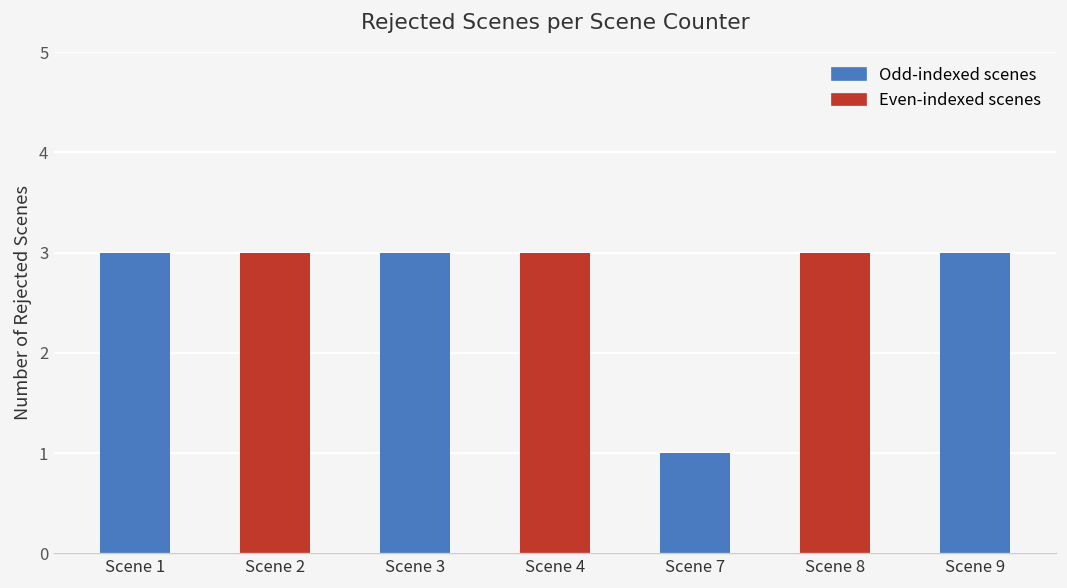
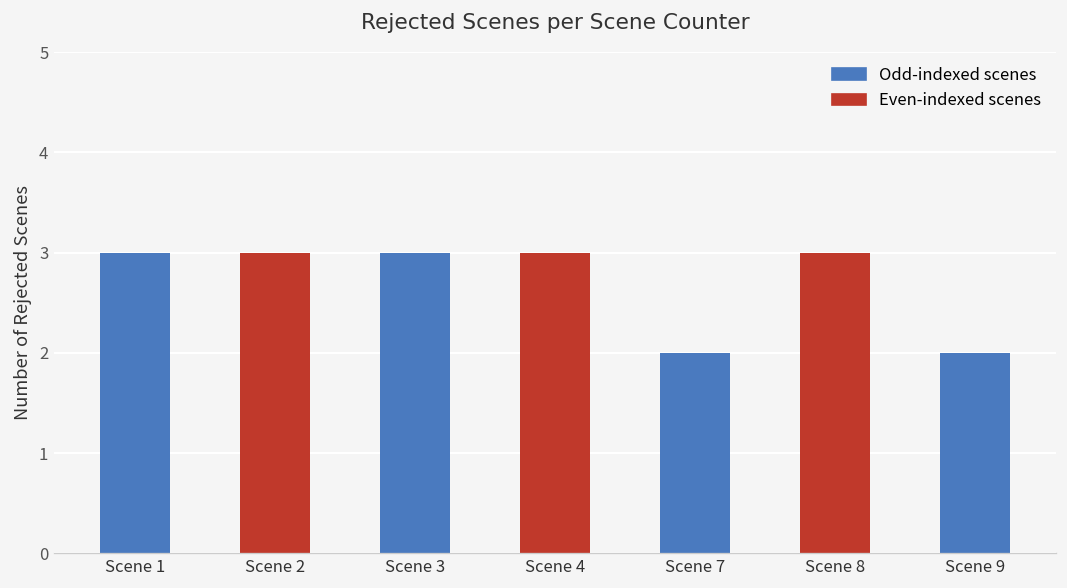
  {
    "Scene 1": 3,
    "Scene 2": 3,
    "Scene 3": 3,
    "Scene 4": 3,
-   "Scene 7": 1,
+   "Scene 7": 2,
    "Scene 8": 3,
-   "Scene 9": 3
+   "Scene 9": 2
  }
